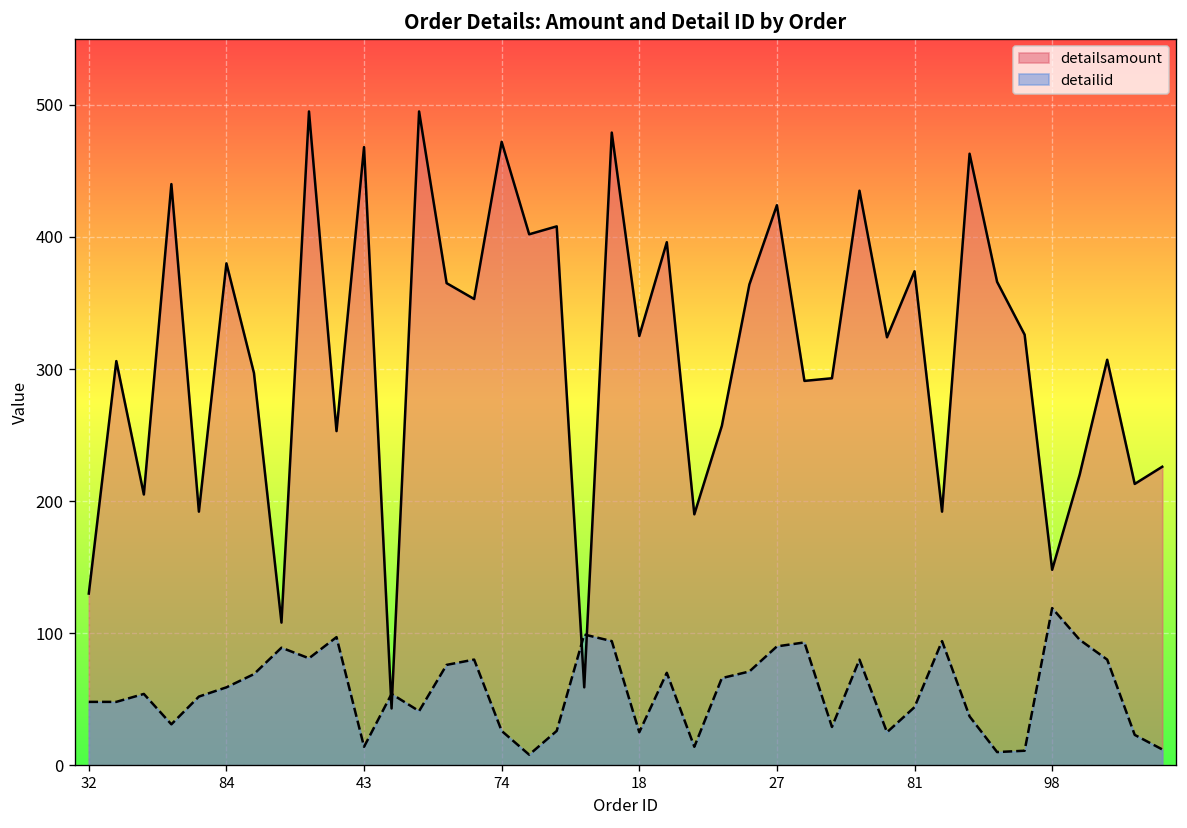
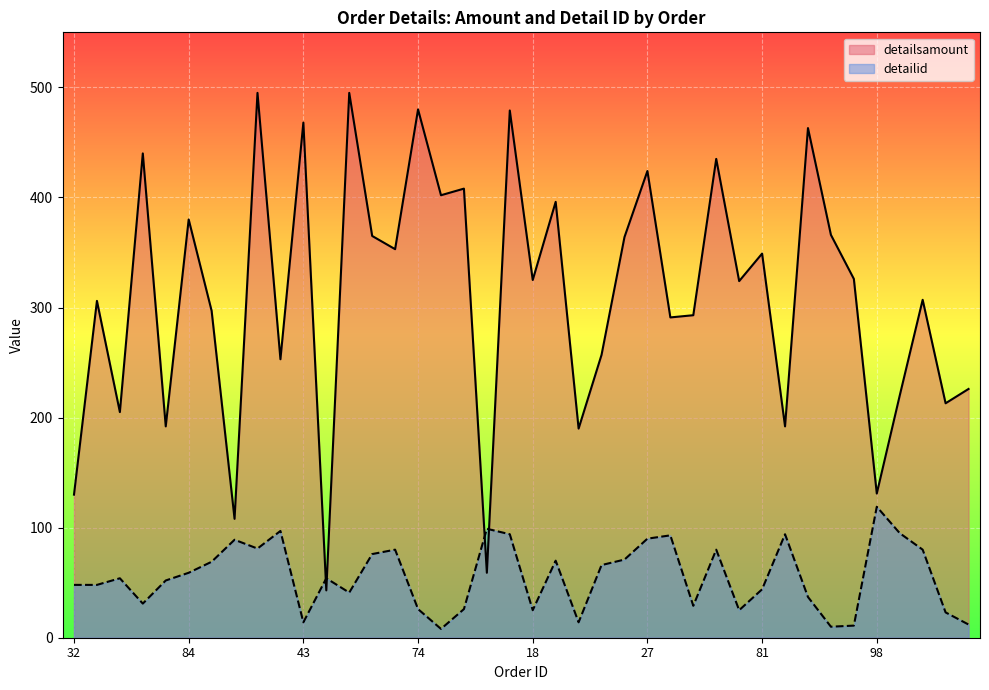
  {
    "detailsamount": {
      "84": 380,
      "43": 468,
-     "74": 472,
-     "81": 374,
-     "98": 148
+     "74": 480,
+     "81": 349,
+     "98": 131
    },
    "detailid": {
      "84": 59,
      "43": 14,
      "74": 26,
      "81": 44,
      "98": 119
    }
  }
